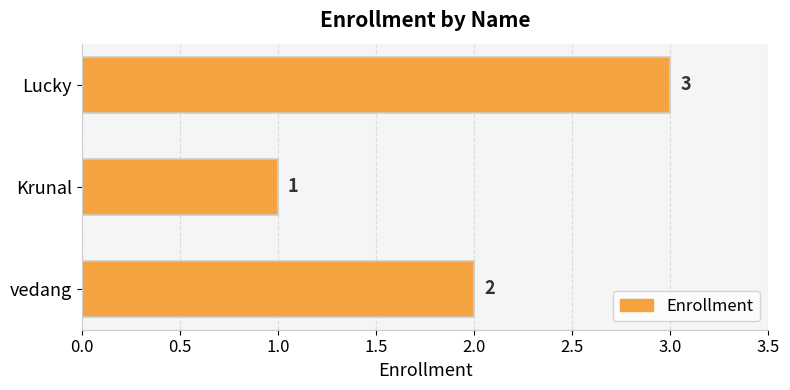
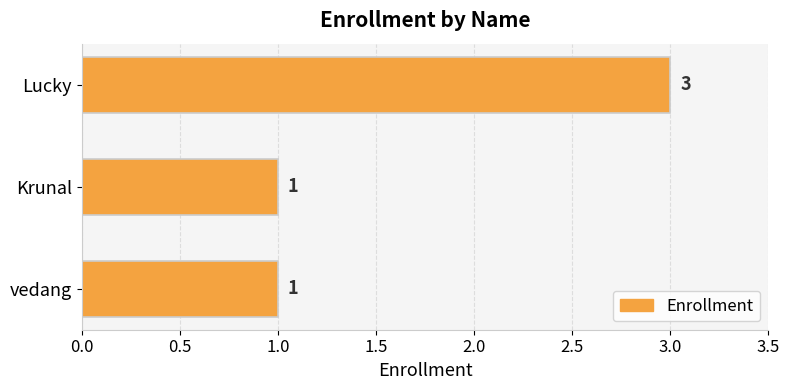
  {
    "Lucky": 3,
    "Krunal": 1,
-   "vedang": 2
+   "vedang": 1
  }
